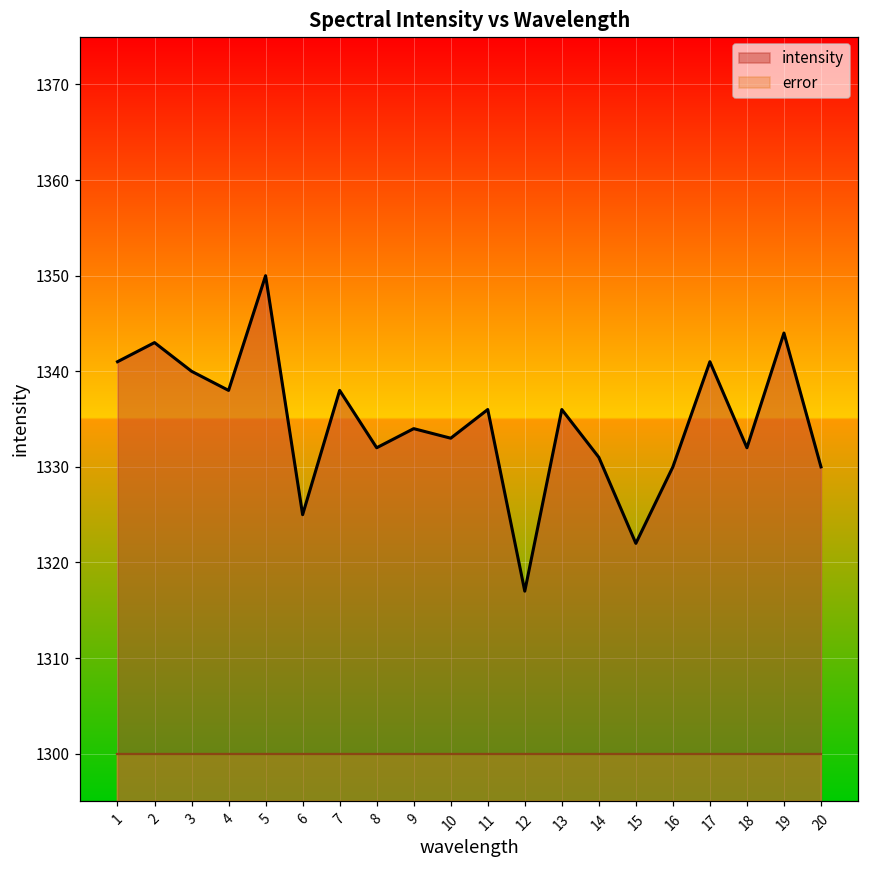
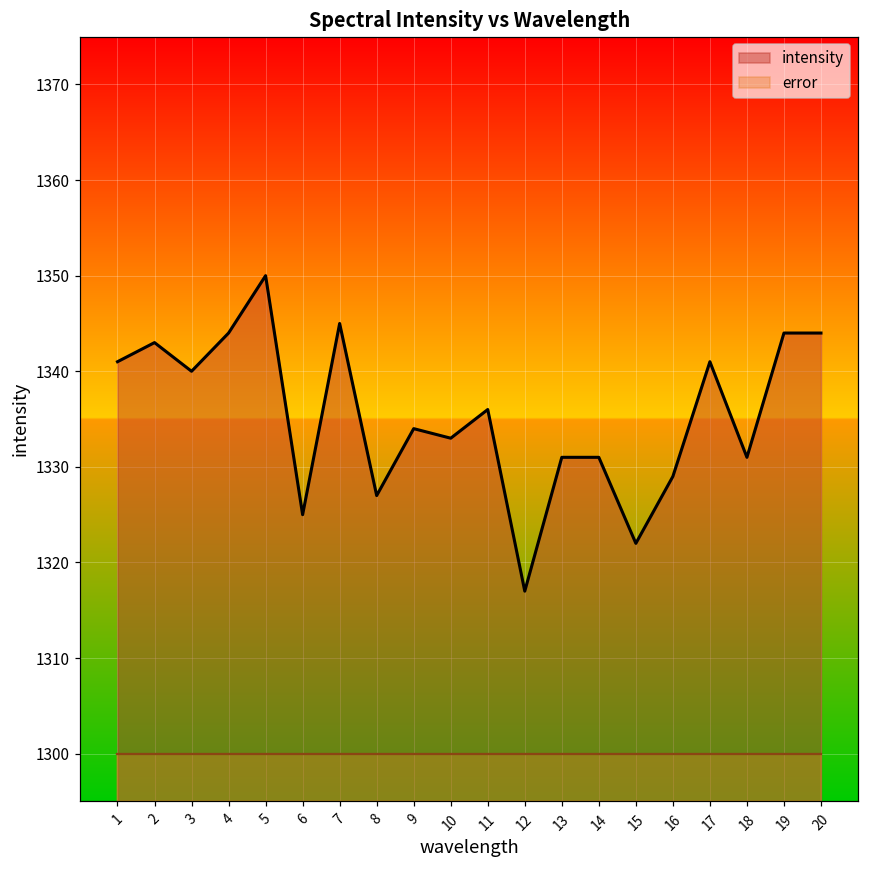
  {
    "intensity": {
      "1": 1341,
      "2": 1343,
      "3": 1340,
-     "4": 1338,
+     "4": 1344,
      "5": 1350,
      "6": 1325,
-     "7": 1338,
-     "8": 1332,
+     "7": 1345,
+     "8": 1327,
      "9": 1334,
      "10": 1333,
      "11": 1336,
      "12": 1317,
-     "13": 1336,
+     "13": 1331,
      "14": 1331,
      "15": 1322,
-     "16": 1330,
+     "16": 1329,
      "17": 1341,
-     "18": 1332,
+     "18": 1331,
      "19": 1344,
-     "20": 1330
+     "20": 1344
    },
    "error": {
      "1": 1300,
      "2": 1300,
      "3": 1300,
      "4": 1300,
      "5": 1300,
      "6": 1300,
      "7": 1300,
      "8": 1300,
      "9": 1300,
      "10": 1300,
      "11": 1300,
      "12": 1300,
      "13": 1300,
      "14": 1300,
      "15": 1300,
      "16": 1300,
      "17": 1300,
      "18": 1300,
      "19": 1300,
      "20": 1300
    }
  }
